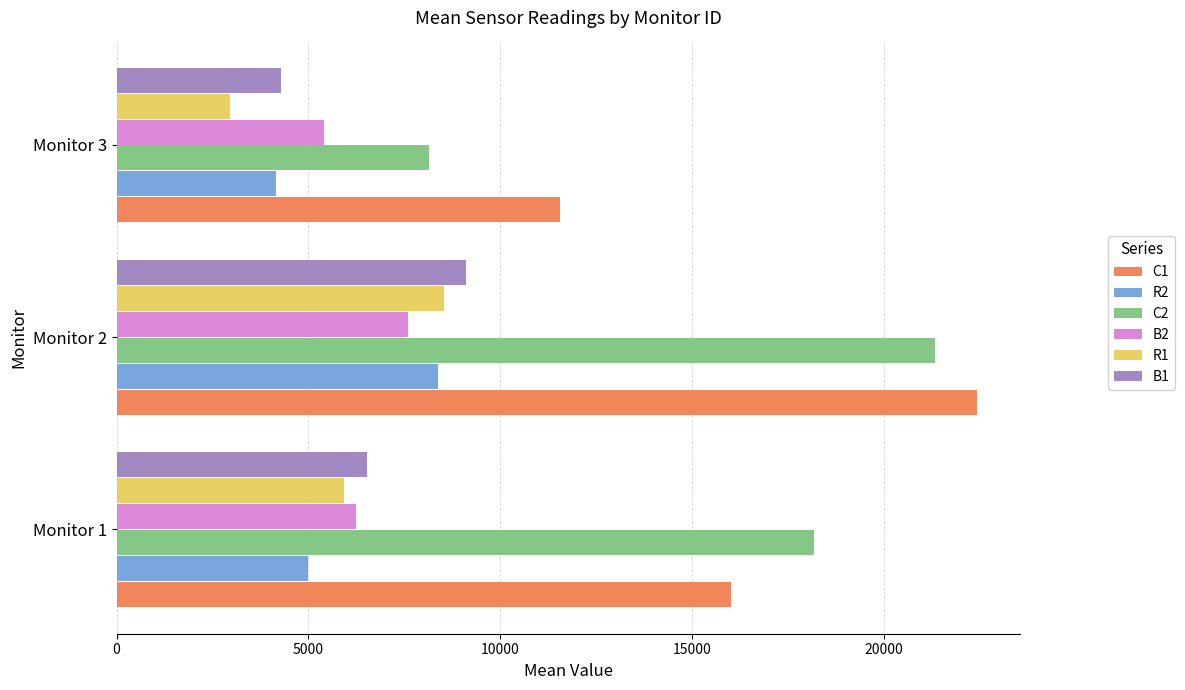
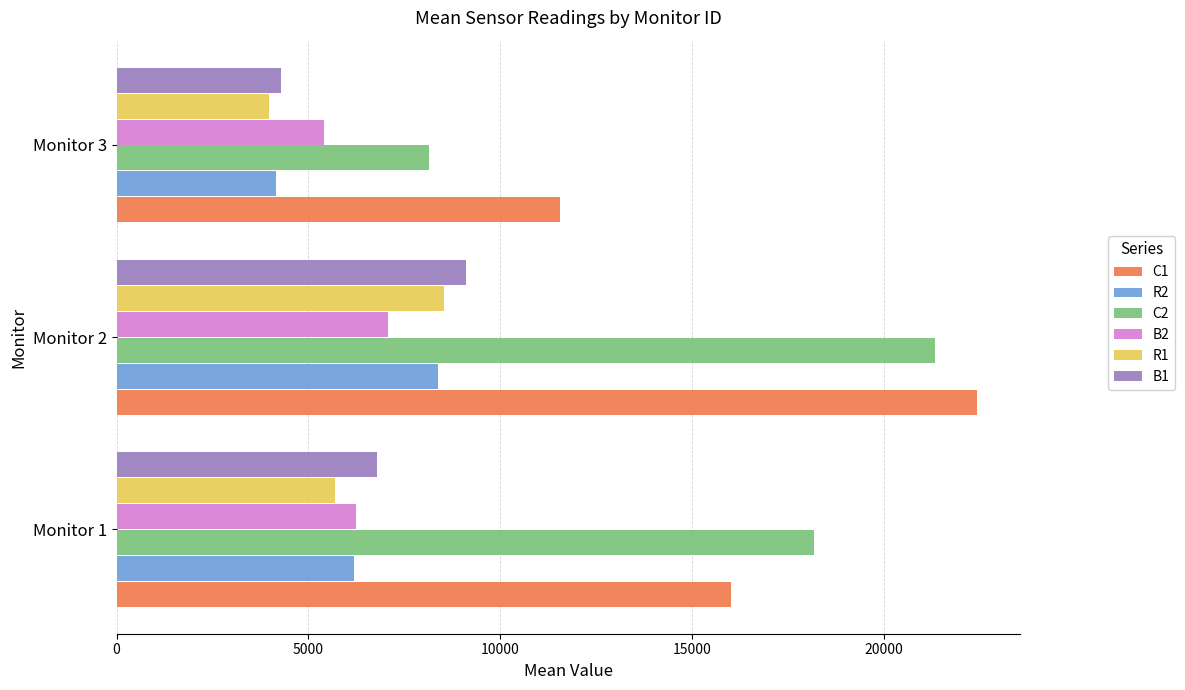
  {
    "C1": {
      "Monitor 3": 11600,
      "Monitor 2": 22400,
      "Monitor 1": 16000
    },
    "R2": {
      "Monitor 3": 4200,
      "Monitor 2": 8400,
-     "Monitor 1": 5000
+     "Monitor 1": 6200
    },
    "C2": {
      "Monitor 3": 8200,
      "Monitor 2": 21300,
      "Monitor 1": 18200
    },
    "B2": {
      "Monitor 3": 5400,
-     "Monitor 2": 7600,
+     "Monitor 2": 7100,
      "Monitor 1": 6200
    },
    "R1": {
-     "Monitor 3": 3000,
+     "Monitor 3": 4000,
      "Monitor 2": 8500,
-     "Monitor 1": 5900
+     "Monitor 1": 5700
    },
    "B1": {
      "Monitor 3": 4300,
      "Monitor 2": 9100,
-     "Monitor 1": 6500
+     "Monitor 1": 6800
    }
  }
